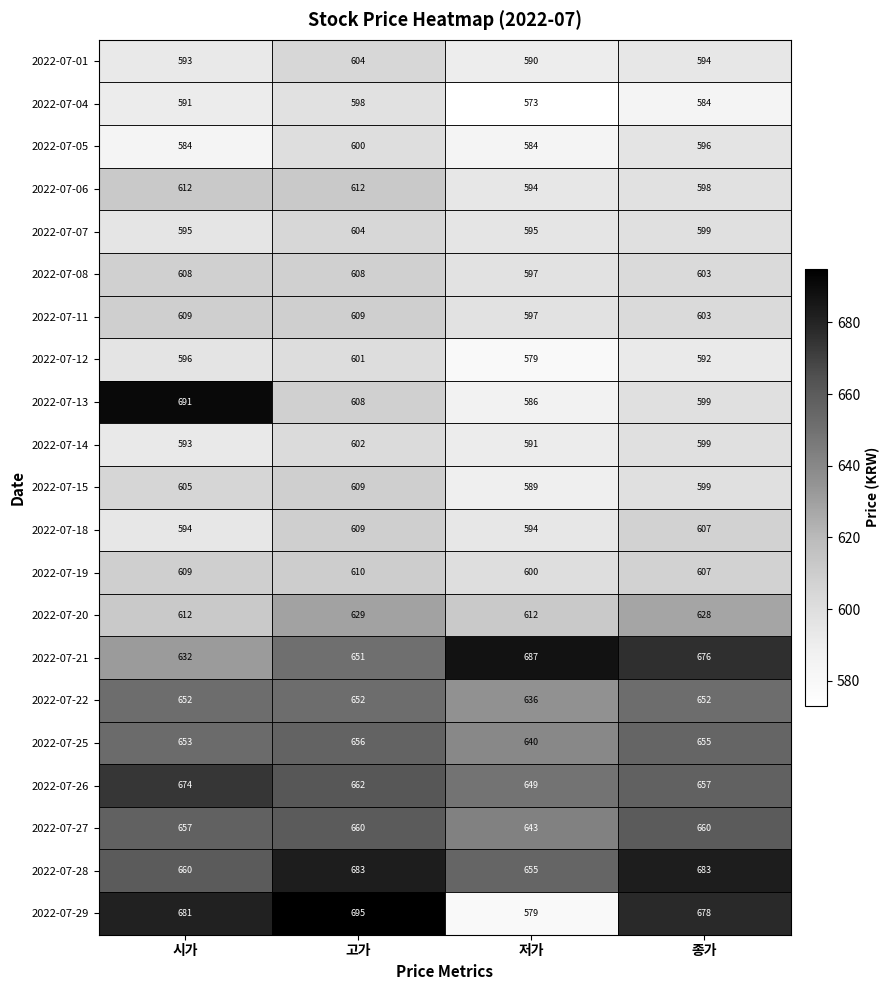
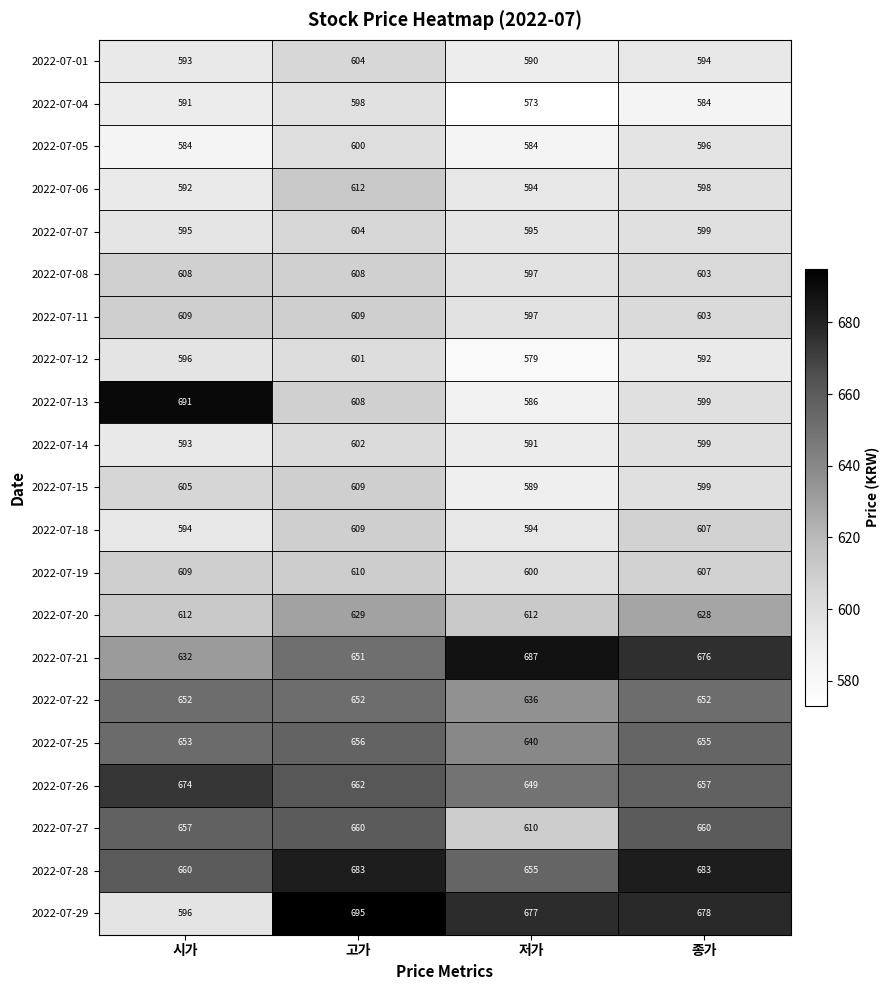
  {
    "2022-07-01": {
      "시가": 593,
      "고가": 604,
      "저가": 590,
      "종가": 594
    },
    "2022-07-04": {
      "시가": 591,
      "고가": 598,
      "저가": 573,
      "종가": 584
    },
    "2022-07-05": {
      "시가": 584,
      "고가": 600,
      "저가": 584,
      "종가": 596
    },
    "2022-07-06": {
-     "시가": 612,
+     "시가": 592,
      "고가": 612,
      "저가": 594,
      "종가": 598
    },
    "2022-07-07": {
      "시가": 595,
      "고가": 604,
      "저가": 595,
      "종가": 599
    },
    "2022-07-08": {
      "시가": 608,
      "고가": 608,
      "저가": 597,
      "종가": 603
    },
    "2022-07-11": {
      "시가": 609,
      "고가": 609,
      "저가": 597,
      "종가": 603
    },
    "2022-07-12": {
      "시가": 596,
      "고가": 601,
      "저가": 579,
      "종가": 592
    },
    "2022-07-13": {
      "시가": 691,
      "고가": 608,
      "저가": 586,
      "종가": 599
    },
    "2022-07-14": {
      "시가": 593,
      "고가": 602,
      "저가": 591,
      "종가": 599
    },
    "2022-07-15": {
      "시가": 605,
      "고가": 609,
      "저가": 589,
      "종가": 599
    },
    "2022-07-18": {
      "시가": 594,
      "고가": 609,
      "저가": 594,
      "종가": 607
    },
    "2022-07-19": {
      "시가": 609,
      "고가": 610,
      "저가": 600,
      "종가": 607
    },
    "2022-07-20": {
      "시가": 612,
      "고가": 629,
      "저가": 612,
      "종가": 628
    },
    "2022-07-21": {
      "시가": 632,
      "고가": 651,
      "저가": 687,
      "종가": 676
    },
    "2022-07-22": {
      "시가": 652,
      "고가": 652,
      "저가": 636,
      "종가": 652
    },
    "2022-07-25": {
      "시가": 653,
      "고가": 656,
      "저가": 640,
      "종가": 655
    },
    "2022-07-26": {
      "시가": 674,
      "고가": 662,
      "저가": 649,
      "종가": 657
    },
    "2022-07-27": {
      "시가": 657,
      "고가": 660,
-     "저가": 643,
+     "저가": 610,
      "종가": 660
    },
    "2022-07-28": {
      "시가": 660,
      "고가": 683,
      "저가": 655,
      "종가": 683
    },
    "2022-07-29": {
-     "시가": 681,
+     "시가": 596,
      "고가": 695,
-     "저가": 579,
+     "저가": 677,
      "종가": 678
    }
  }
